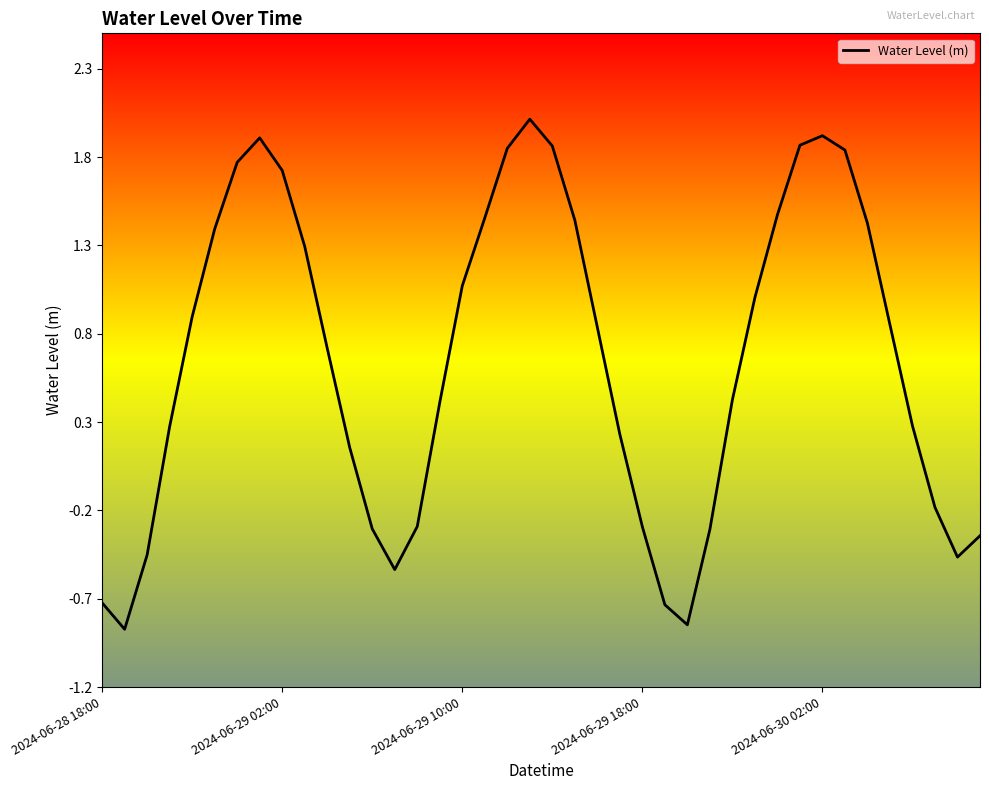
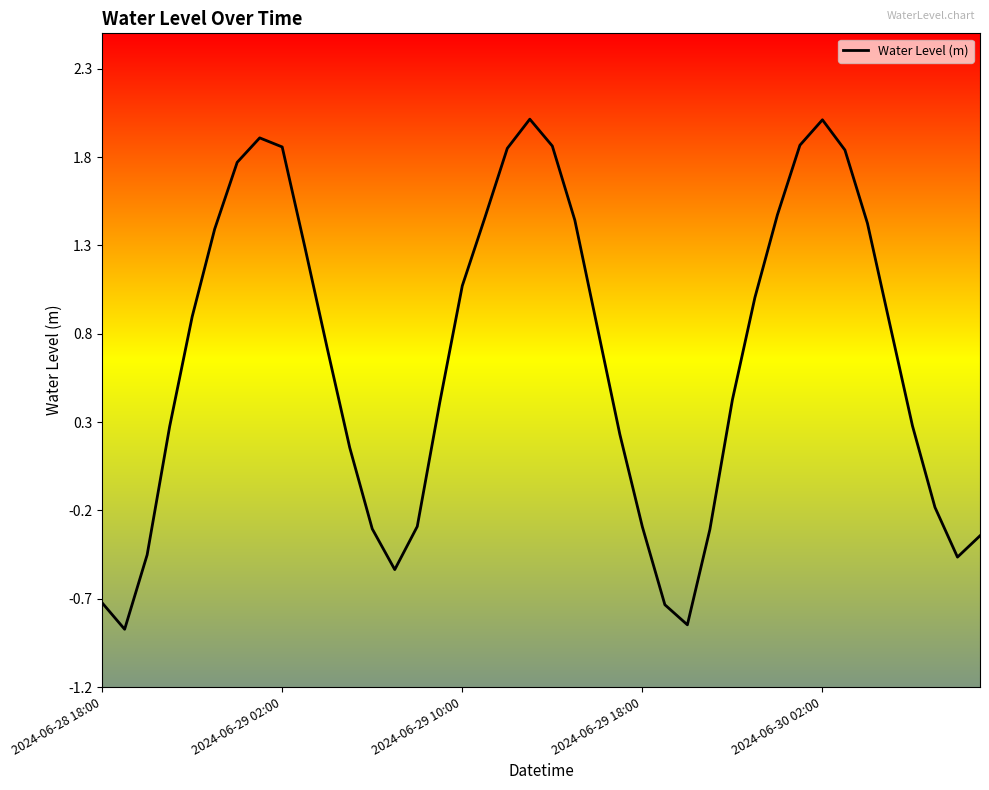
  {
    "2024-06-28 18:00": -0.72,
-   "2024-06-29 02:00": 1.72,
+   "2024-06-29 02:00": 1.86,
    "2024-06-29 10:00": 1.07,
    "2024-06-29 18:00": -0.29,
-   "2024-06-30 02:00": 1.92
+   "2024-06-30 02:00": 2.01
  }
